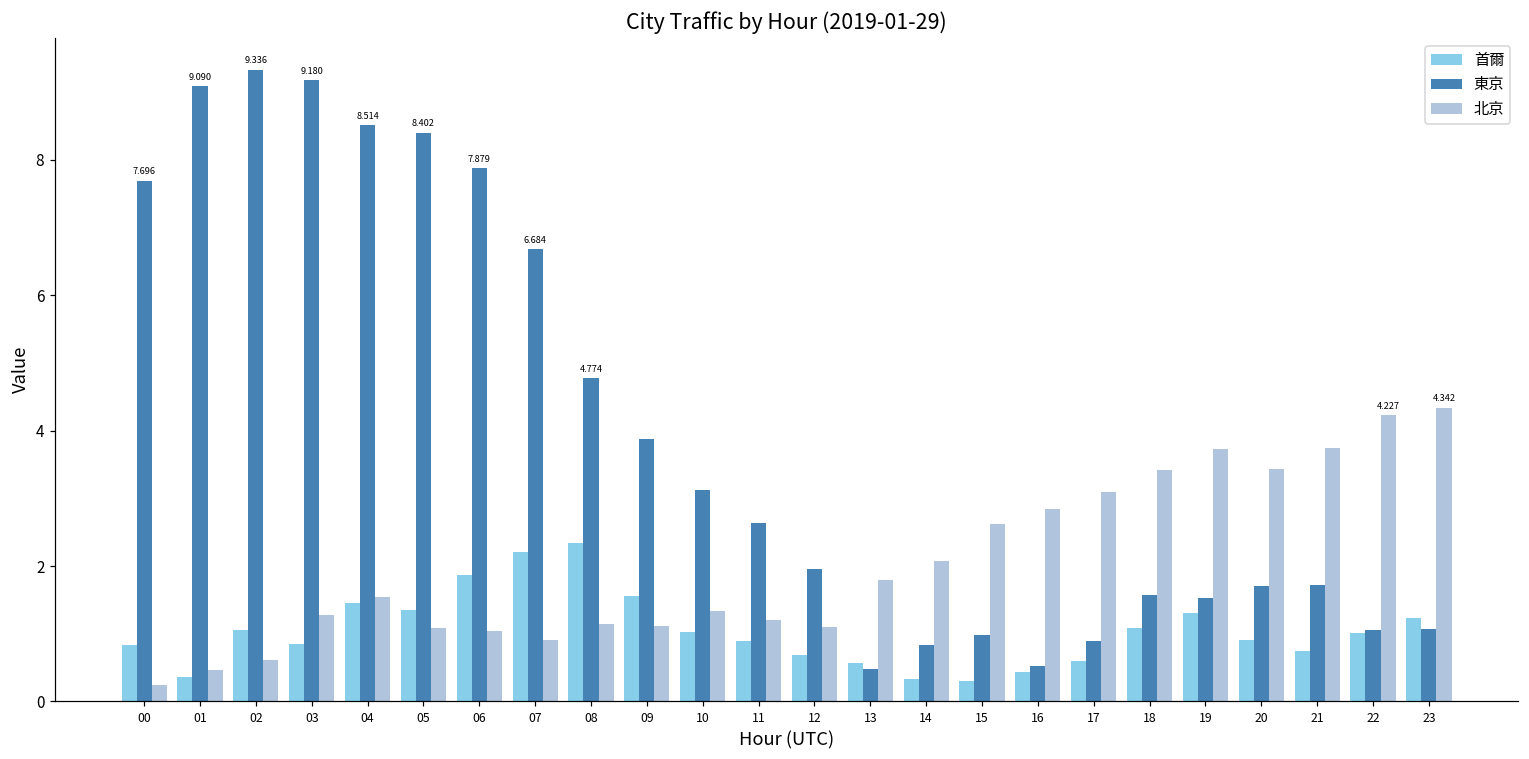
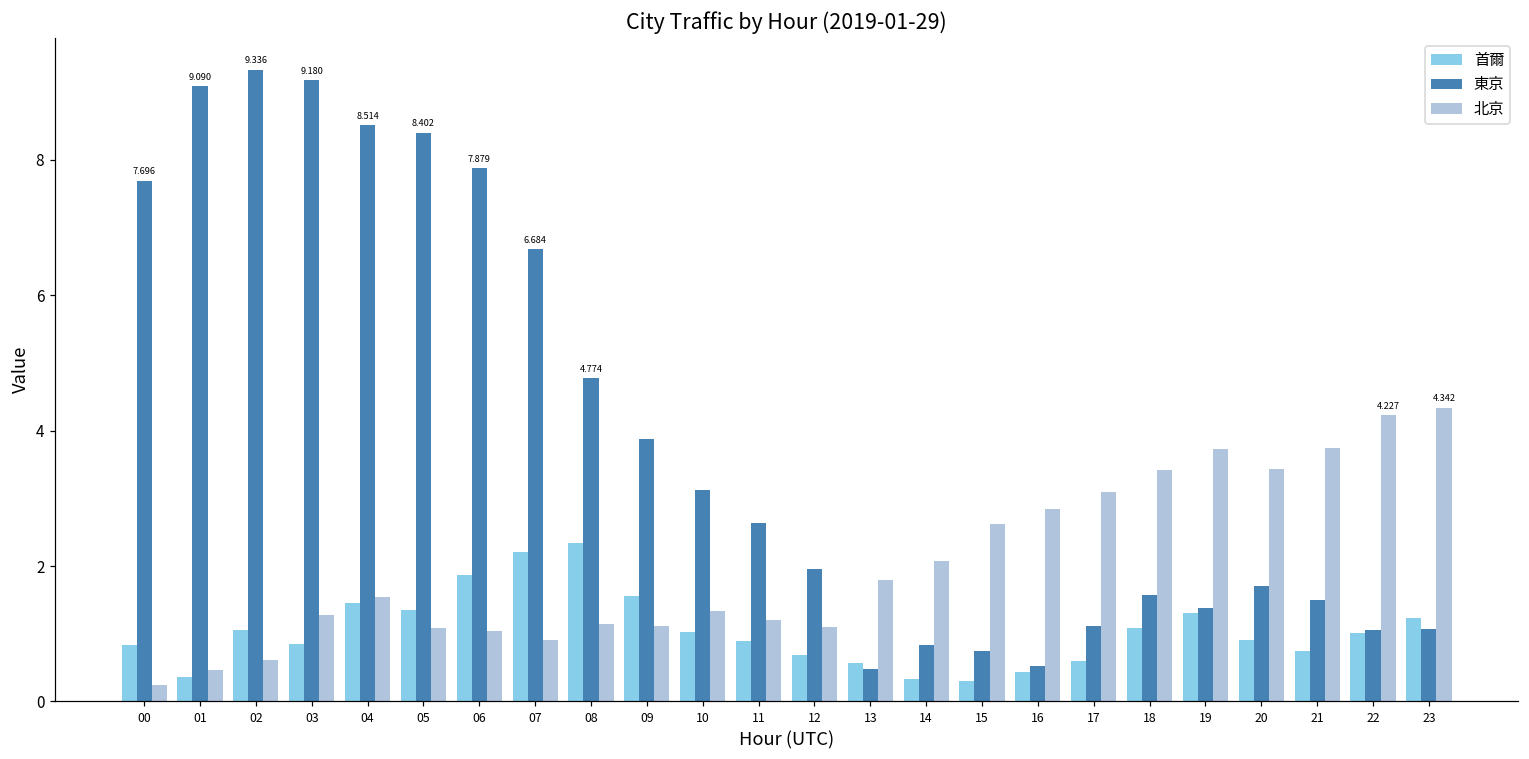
  {
    "東京": {
      "09": 3.9,
      "10": 3.1,
      "11": 2.6,
      "12": 2.0,
      "13": 0.5,
      "14": 0.8,
-     "15": 1.0,
+     "15": 0.7,
      "16": 0.5,
-     "17": 0.9,
+     "17": 1.1,
      "18": 1.6,
-     "19": 1.5,
+     "19": 1.4,
      "20": 1.7,
-     "21": 1.7,
+     "21": 1.5,
      "22": 1.1,
      "23": 1.1
    }
  }
